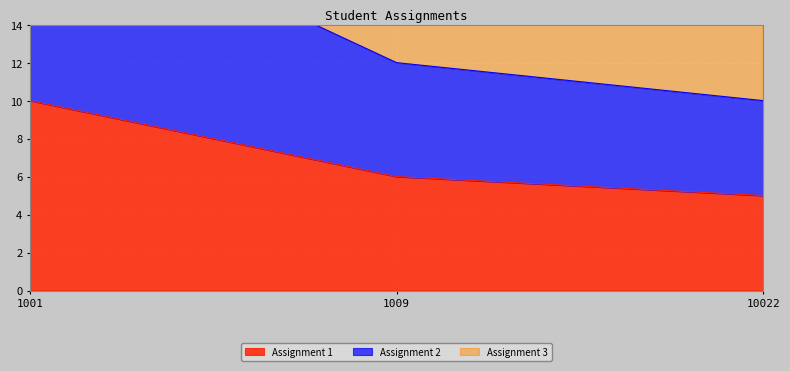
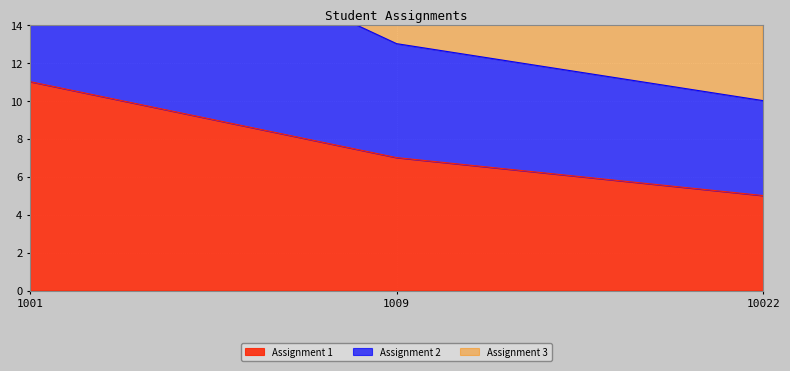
  {
    "Assignment 1": {
-     "1001": 10,
-     "1009": 6,
+     "1001": 11,
+     "1009": 7,
      "10022": 5
    },
    "Assignment 2": {
      "1009": 6,
      "10022": 5
    }
  }
